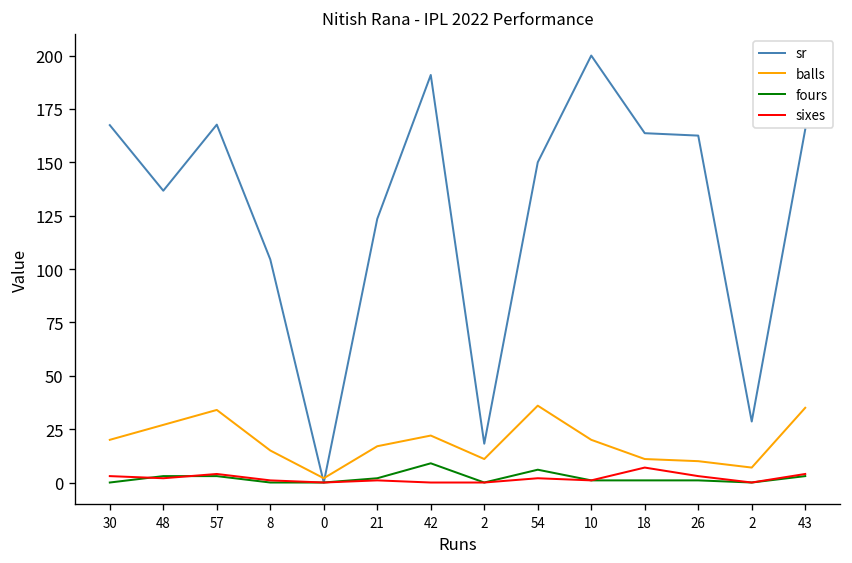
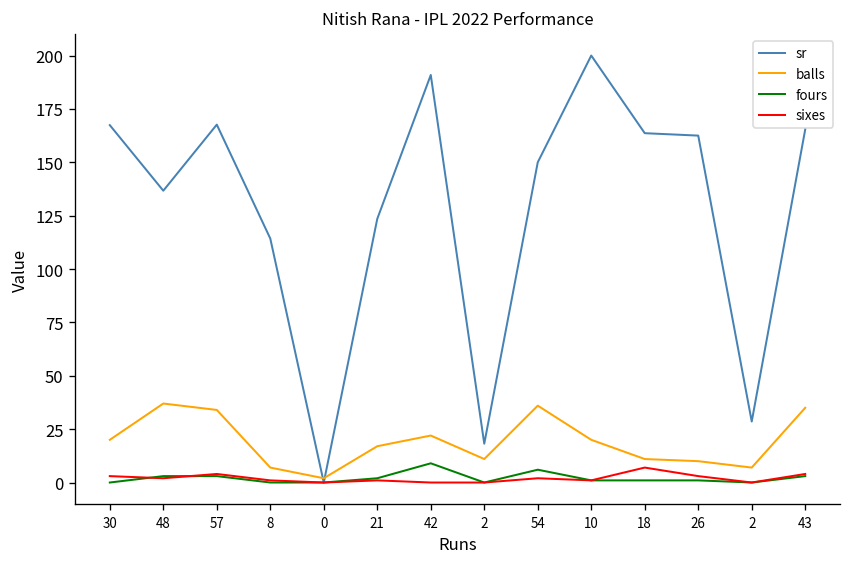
  {
    "sr": {
      "30": 167,
      "48": 137,
      "57": 168,
-     "8": 104,
+     "8": 114,
      "21": 124,
      "42": 191,
      "54": 150,
      "10": 200,
      "18": 164,
      "26": 163,
      "43": 165
    },
    "balls": {
      "30": 20,
-     "48": 27,
+     "48": 37,
      "57": 34,
-     "8": 15,
+     "8": 7,
      "0": 2,
      "21": 17,
      "42": 22,
      "54": 36,
      "10": 20,
      "18": 11,
      "26": 10,
      "43": 35
    },
    "fours": {
      "30": 0,
      "42": 9,
      "54": 6,
      "18": 1,
      "26": 1
    },
    "sixes": {
      "30": 3,
      "42": 0,
      "54": 2,
      "18": 7,
      "26": 3
    }
  }
